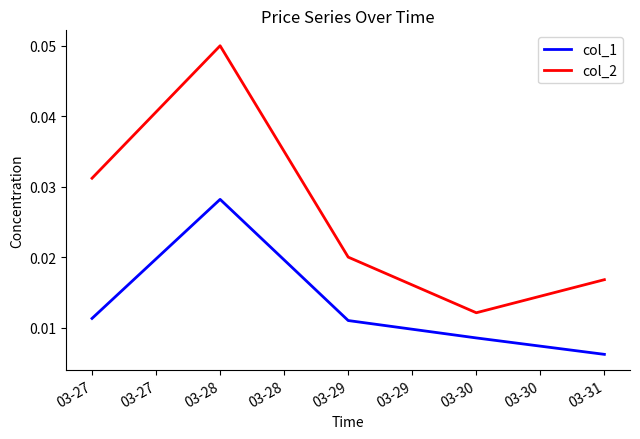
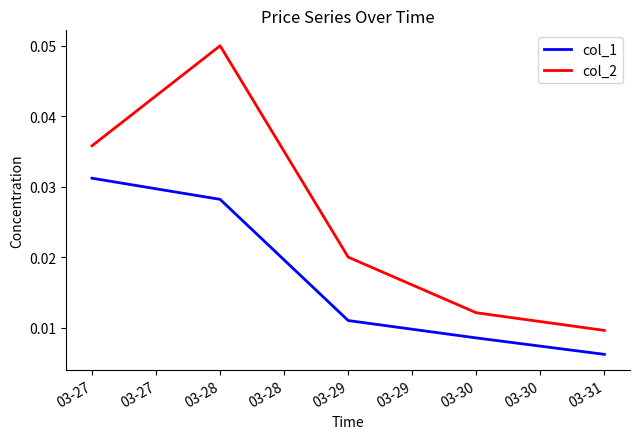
  {
    "col_1": {
-     "03-27": 0.011,
+     "03-27": 0.031,
      "03-28": 0.028,
      "03-29": 0.011,
      "03-30": 0.009,
      "03-31": 0.006
    },
    "col_2": {
-     "03-27": 0.031,
+     "03-27": 0.036,
      "03-28": 0.050,
      "03-29": 0.020,
      "03-30": 0.012,
-     "03-31": 0.017
+     "03-31": 0.010
    }
  }
